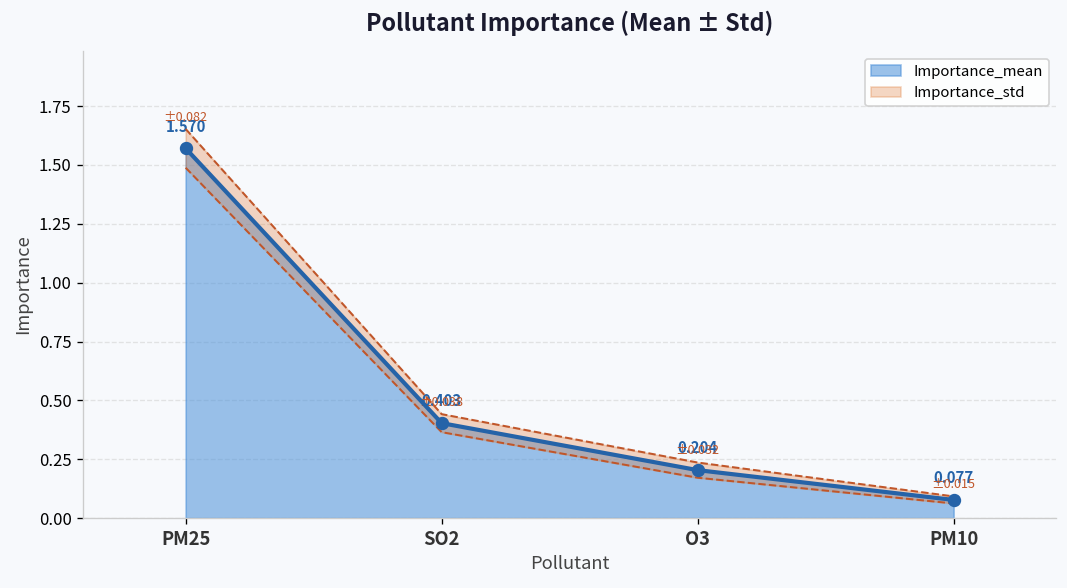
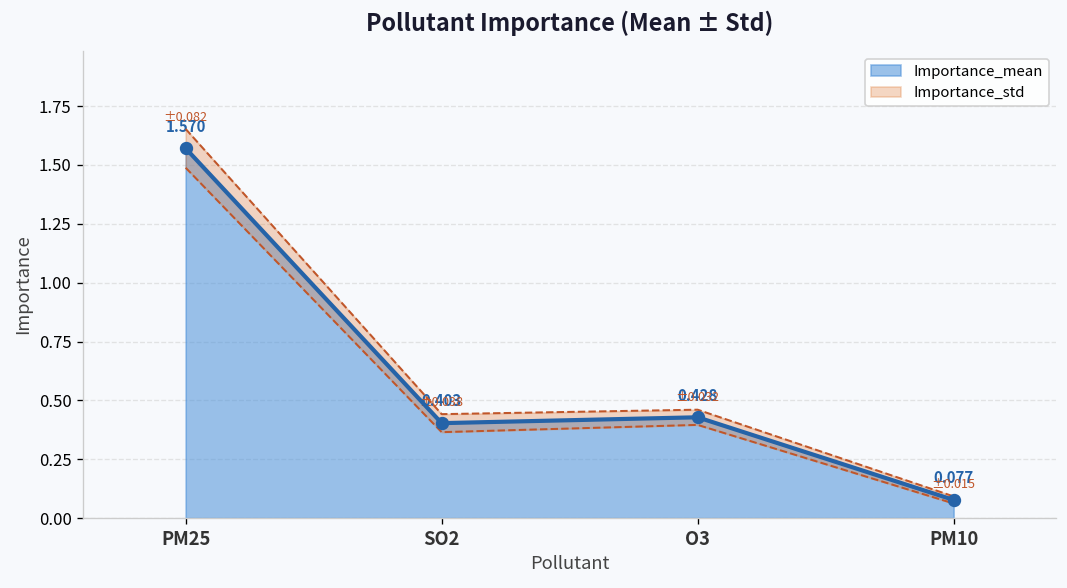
  {
    "Importance_mean": {
-     "O3": 0.204
+     "O3": 0.428
    }
  }
